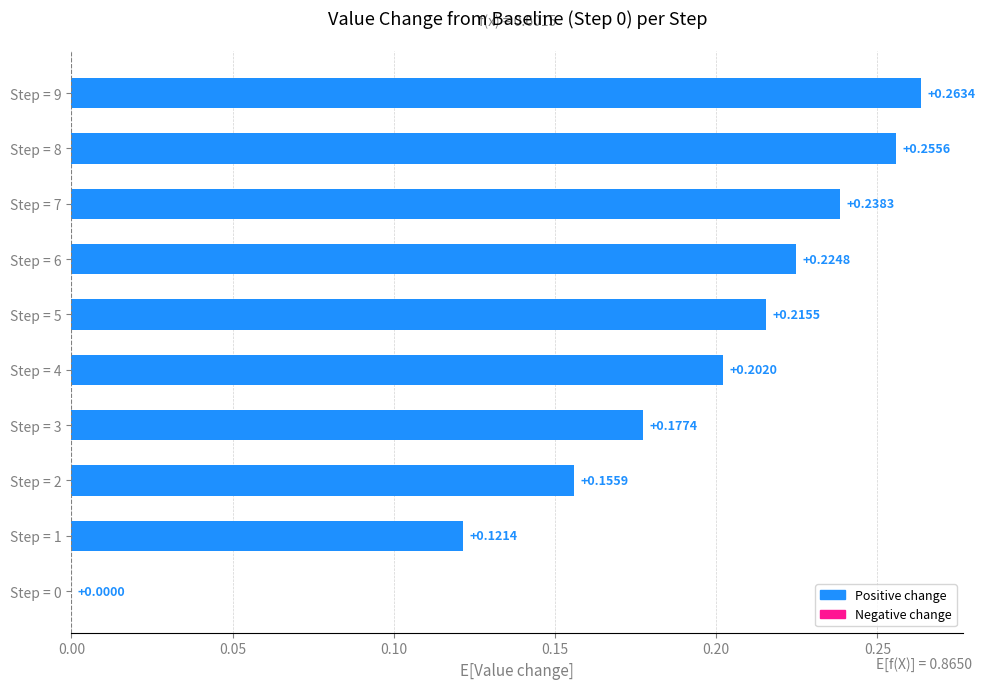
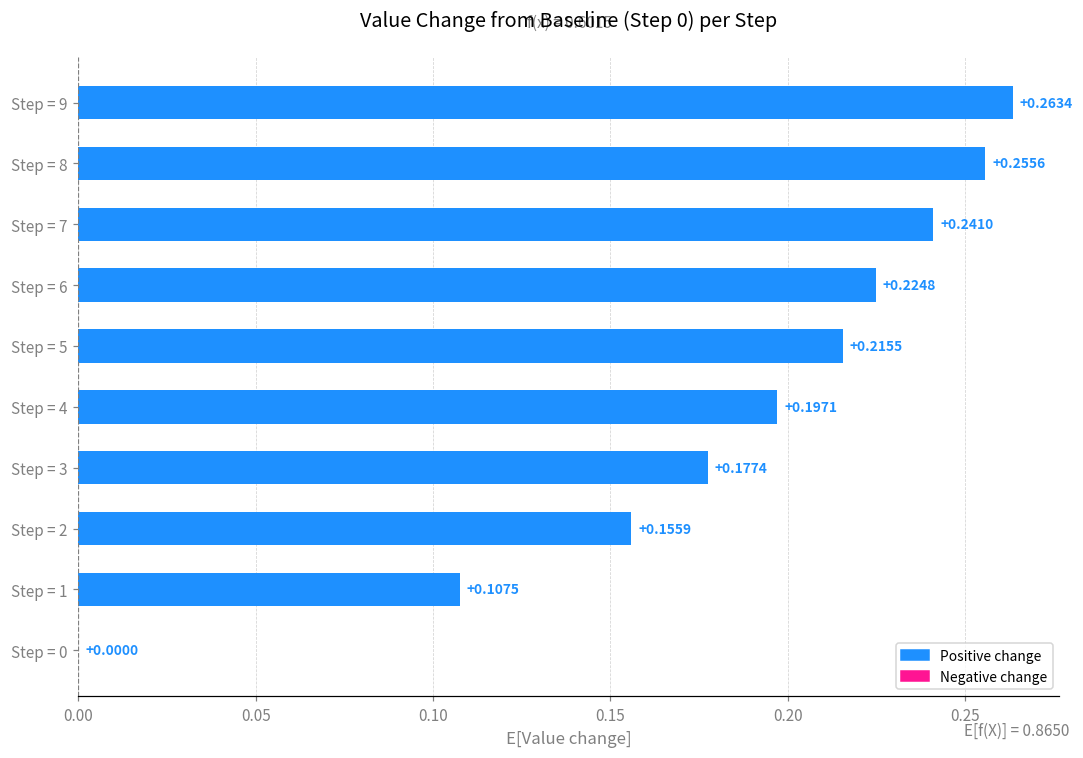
  {
    "Step = 9": "+0.2634",
    "Step = 8": "+0.2556",
-   "Step = 7": "+0.2383",
+   "Step = 7": "+0.2410",
    "Step = 6": "+0.2248",
    "Step = 5": "+0.2155",
-   "Step = 4": "+0.2020",
+   "Step = 4": "+0.1971",
    "Step = 3": "+0.1774",
    "Step = 2": "+0.1559",
-   "Step = 1": "+0.1214",
+   "Step = 1": "+0.1075",
    "Step = 0": "+0.0000"
  }
